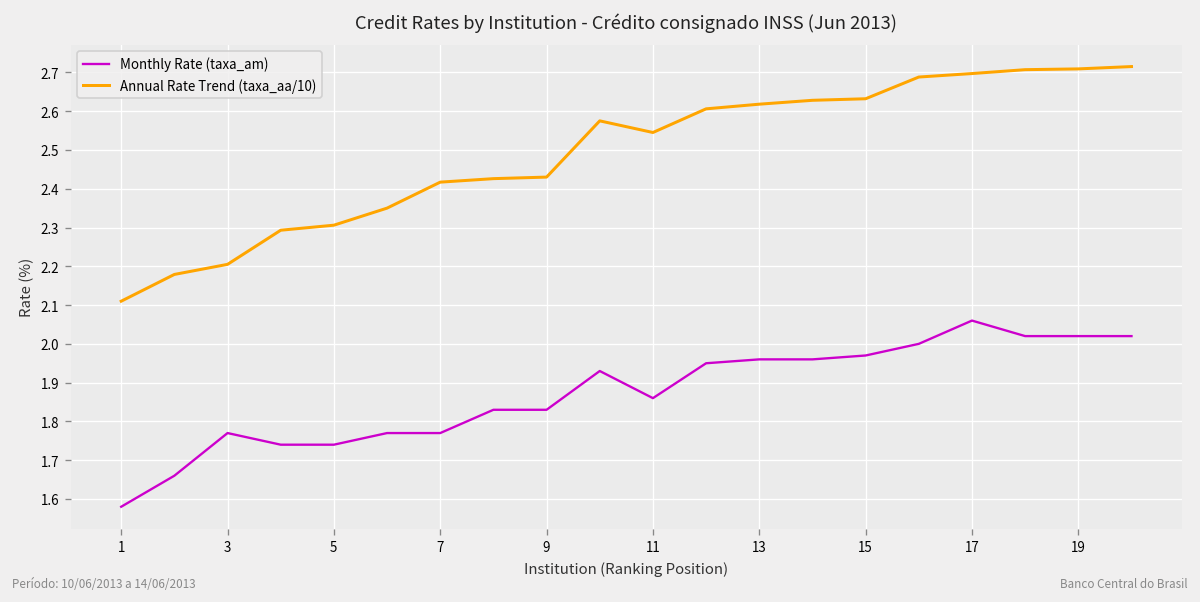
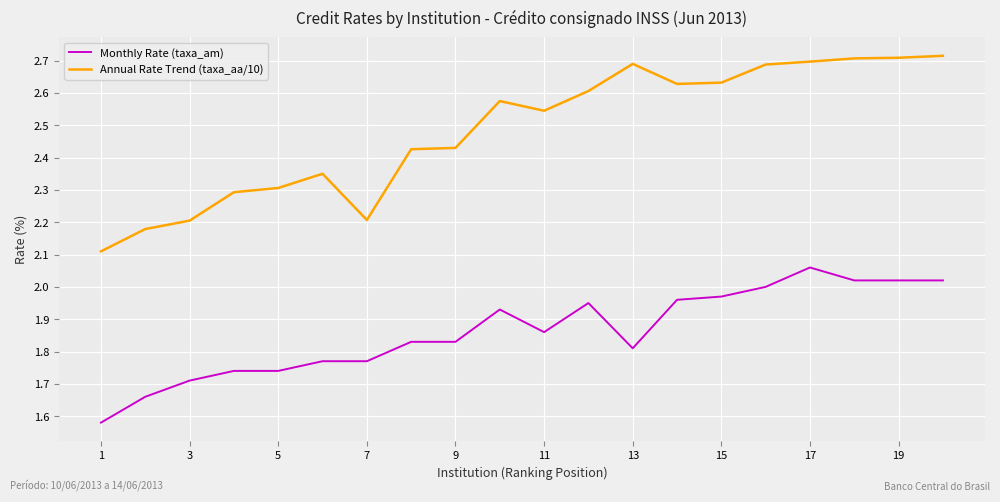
  {
    "Monthly Rate (taxa_am)": {
      "1": 1.58,
-     "3": 1.77,
+     "3": 1.71,
      "5": 1.74,
      "7": 1.77,
      "9": 1.83,
      "11": 1.86,
-     "13": 1.96,
+     "13": 1.81,
      "15": 1.97,
      "17": 2.06,
      "19": 2.02
    },
    "Annual Rate Trend (taxa_aa/10)": {
      "1": 2.11,
      "3": 2.21,
      "5": 2.31,
-     "7": 2.42,
+     "7": 2.21,
      "9": 2.43,
      "11": 2.55,
-     "13": 2.62,
+     "13": 2.69,
      "15": 2.63,
      "17": 2.70,
      "19": 2.71
    }
  }
